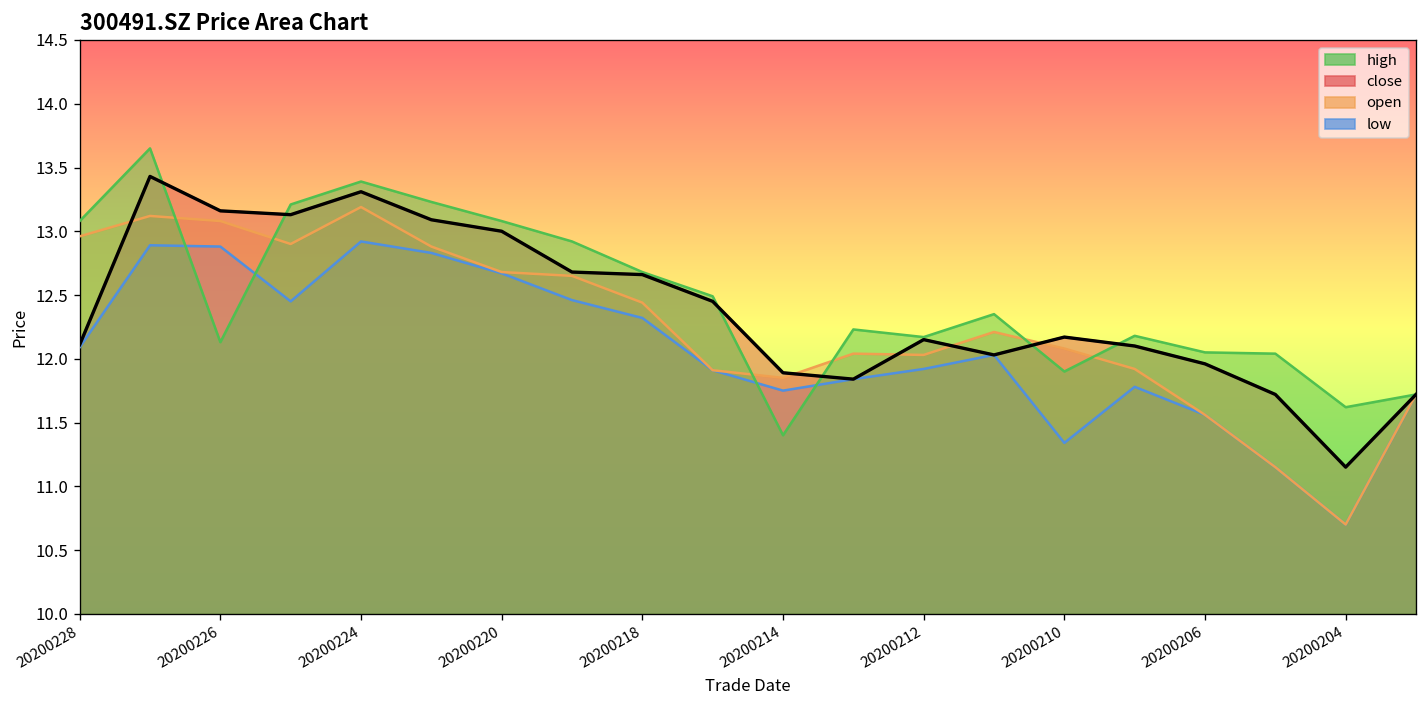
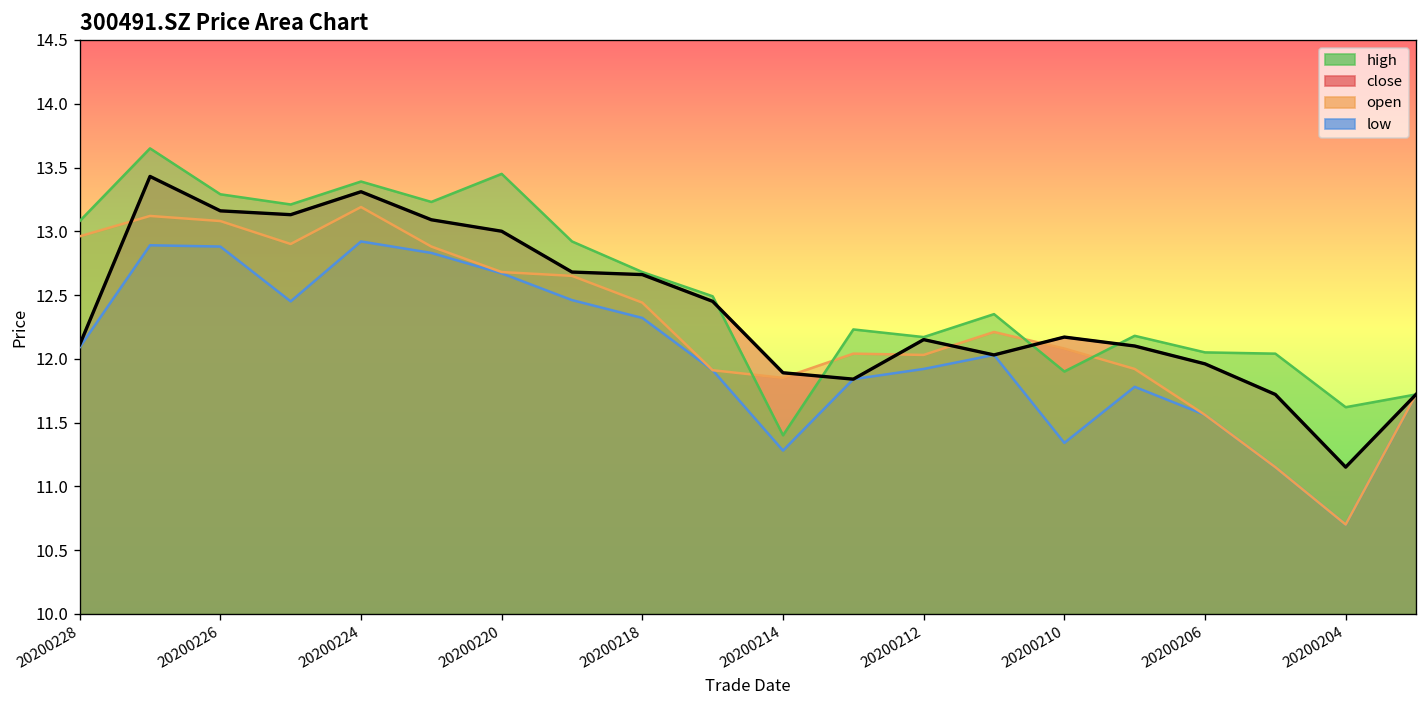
  {
    "low": {
      "20200226": 12.88,
      "20200224": 12.92,
      "20200218": 12.32,
-     "20200214": 11.75,
+     "20200214": 11.28,
      "20200212": 11.92,
      "20200210": 11.34
    },
    "high": {
      "20200228": 13.08,
-     "20200226": 12.13,
+     "20200226": 13.29,
      "20200224": 13.39,
-     "20200220": 13.08,
+     "20200220": 13.45,
      "20200214": 11.40,
      "20200210": 11.90,
      "20200206": 12.05,
      "20200204": 11.62
    }
  }
